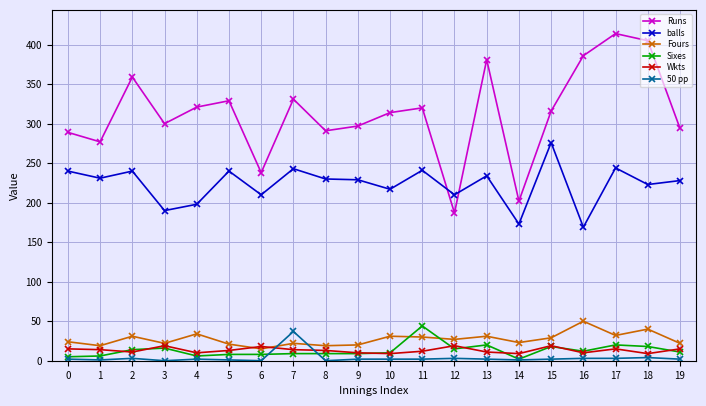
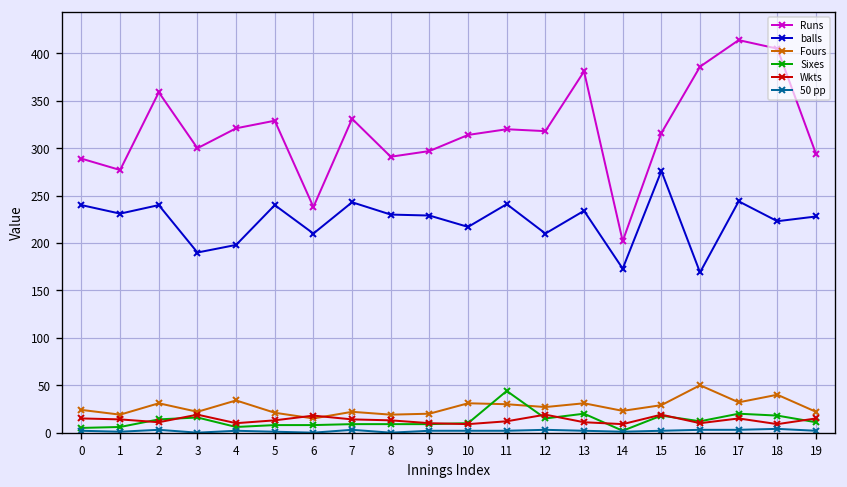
  {
    "Runs": {
      "0": 290,
      "1": 280,
      "2": 360,
      "3": 300,
      "4": 320,
      "5": 330,
      "6": 240,
      "7": 330,
      "8": 290,
      "9": 300,
      "10": 310,
      "11": 320,
-     "12": 190,
+     "12": 320,
      "13": 380,
      "14": 200,
      "15": 320,
      "16": 390,
      "17": 410,
      "19": 290
    },
    "balls": {
      "0": 240,
      "1": 230,
      "2": 240,
      "3": 190,
      "4": 200,
      "5": 240,
      "6": 210,
      "7": 240,
      "8": 230,
      "9": 230,
      "10": 220,
      "11": 240,
      "12": 210,
      "13": 230,
      "14": 170,
      "15": 280,
      "16": 170,
      "17": 240,
      "18": 220,
      "19": 230
    },
    "Fours": {
      "0": 20,
      "1": 20,
      "2": 30,
      "4": 30,
      "5": 20,
      "7": 20,
      "8": 20,
      "9": 20,
      "10": 30,
      "11": 30,
      "12": 30,
      "13": 30,
      "14": 20,
      "15": 30,
      "16": 50,
      "17": 30,
      "18": 40,
      "19": 20
    },
    "Sixes": {
      "1": 10,
      "4": 10,
      "5": 10,
      "6": 10,
      "7": 10,
      "8": 10,
      "11": 40,
      "12": 20,
      "13": 20,
      "17": 20,
      "18": 20,
      "19": 10
    },
    "Wkts": {
      "0": 20,
      "1": 10,
      "4": 10,
      "5": 10,
      "7": 10,
      "8": 10,
      "11": 10,
      "12": 20,
      "13": 10,
      "14": 10,
      "17": 20,
      "18": 10,
      "19": 20
    },
    "50 pp": {
      "1": 0,
      "2": 0,
      "3": 0,
      "4": 0,
      "5": 0,
      "6": 0,
-     "7": 40,
+     "7": 0,
      "8": 0,
      "9": 0,
      "10": 0,
      "11": 0,
      "12": 0,
      "13": 0,
      "15": 0,
      "16": 0,
      "17": 0,
      "18": 0,
      "19": 0
    }
  }
